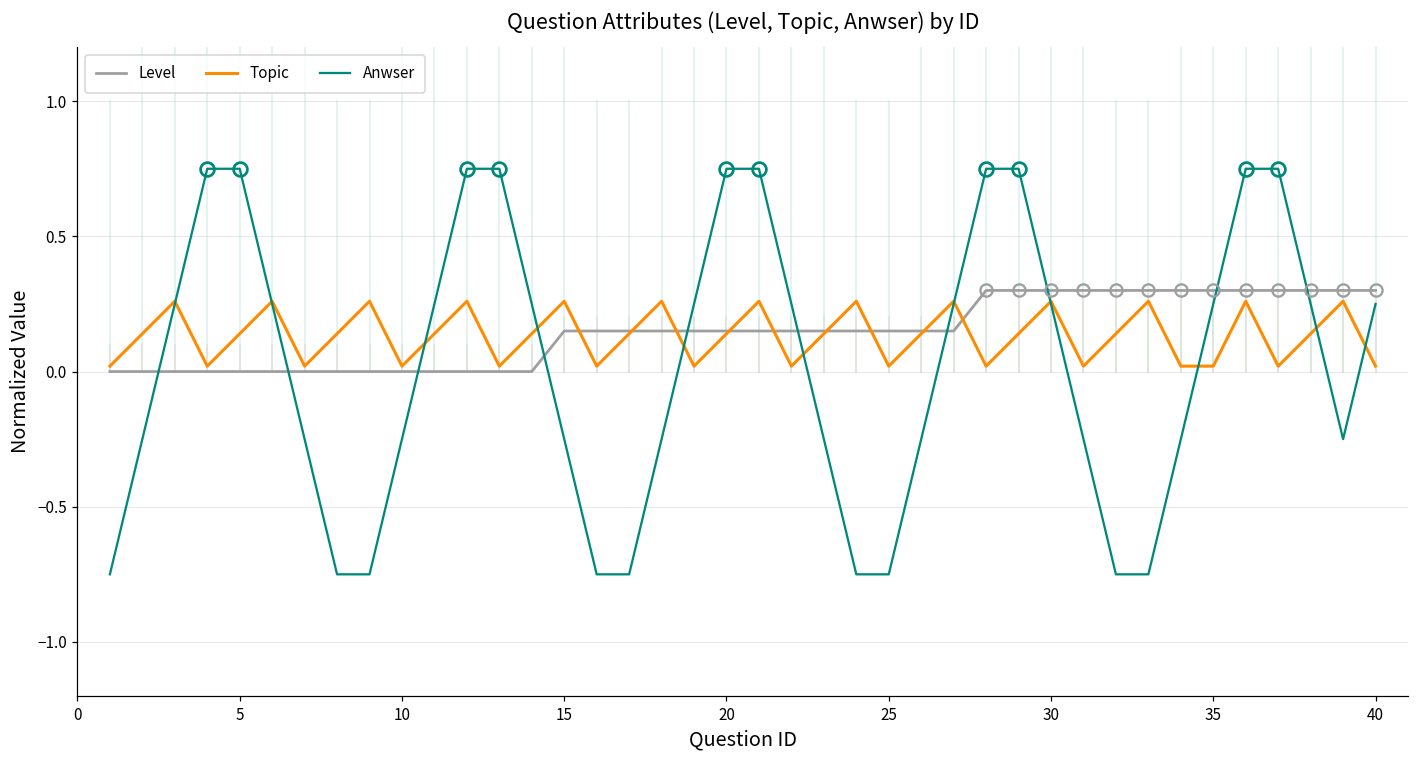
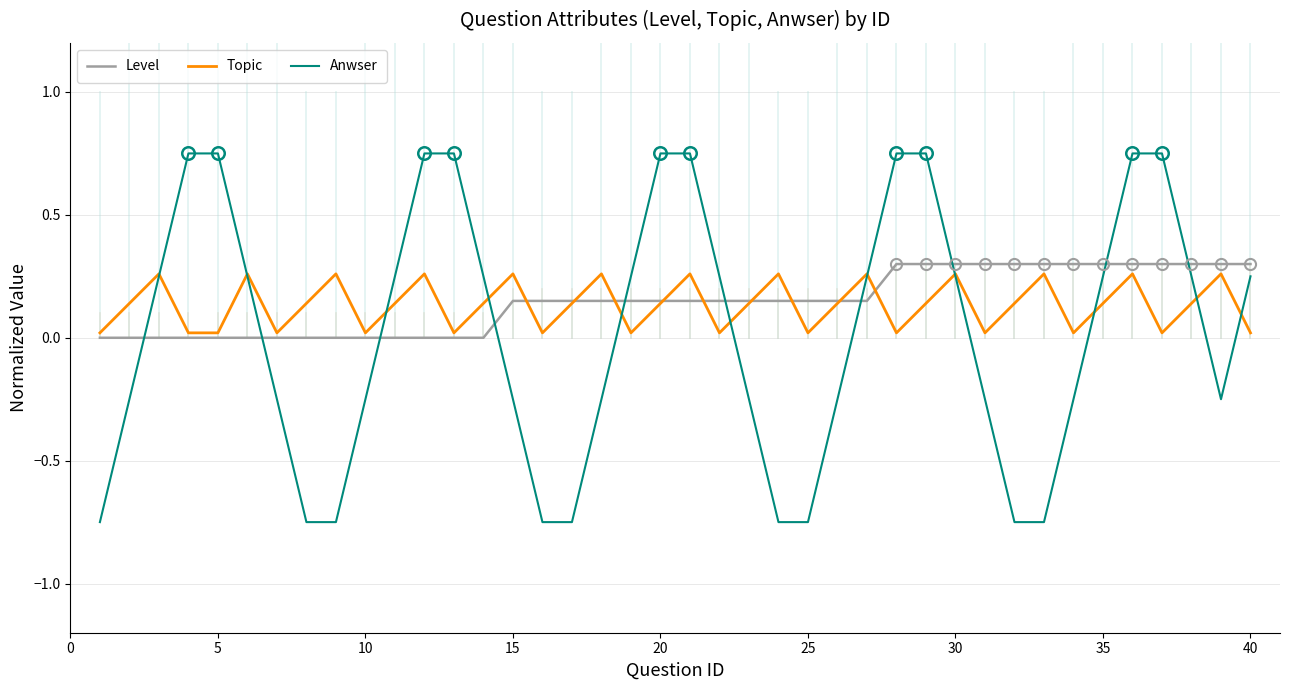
  {
    "Topic": {
-     "5": 0.14,
+     "5": 0.02,
      "10": 0.02,
      "15": 0.26,
      "25": 0.02,
-     "35": 0.02,
+     "35": 0.14,
      "40": 0.02
    }
  }
